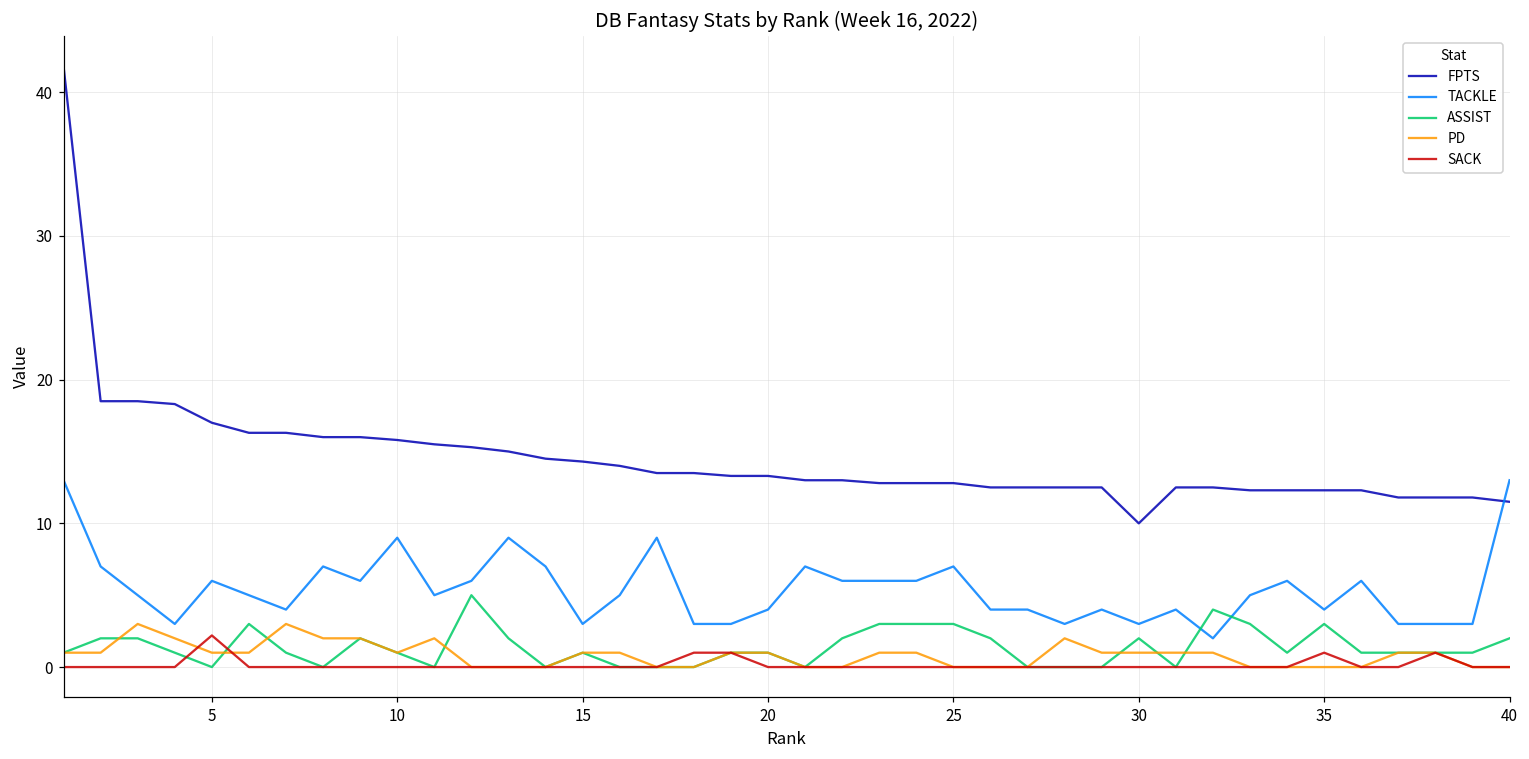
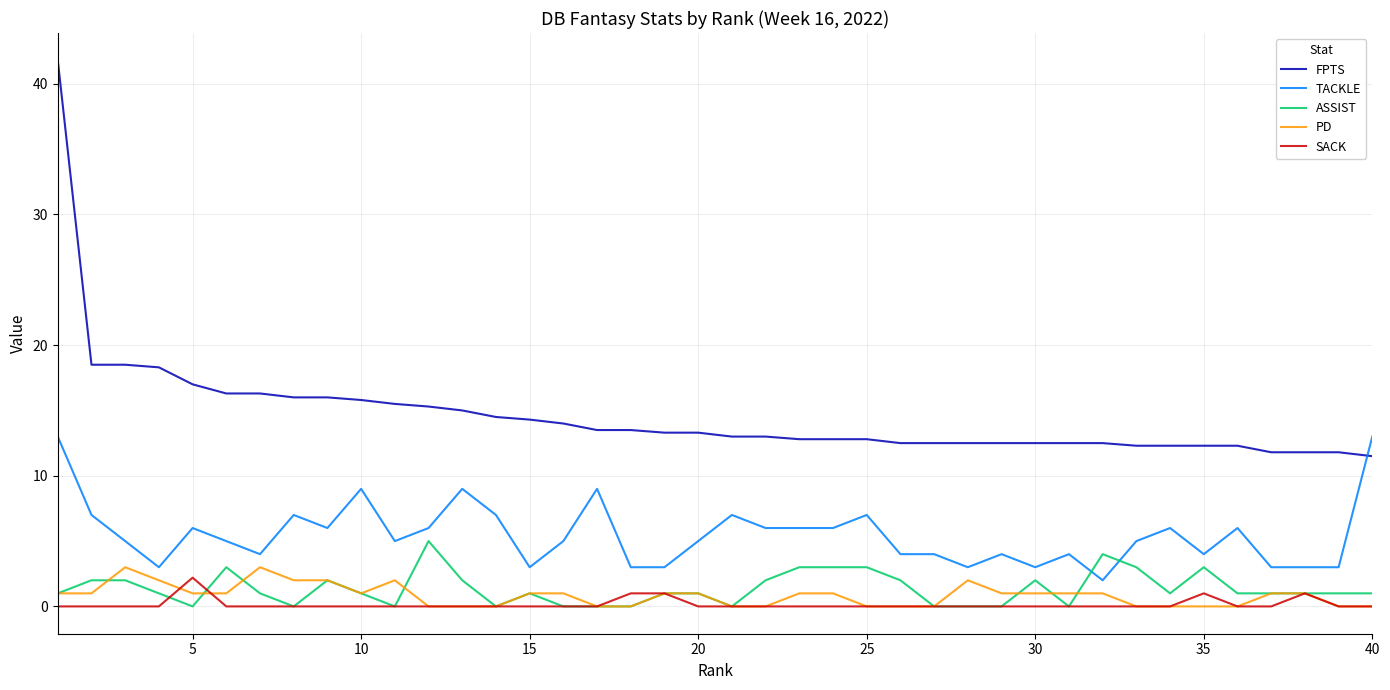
  {
    "FPTS": {
      "5": 17.0,
      "10": 15.8,
      "15": 14.3,
      "20": 13.3,
      "25": 12.8,
-     "30": 10.0,
+     "30": 12.5,
      "35": 12.3,
      "40": 11.5
    },
    "TACKLE": {
      "5": 6,
      "10": 9,
      "15": 3,
-     "20": 4,
+     "20": 5,
      "25": 7,
      "30": 3,
      "35": 4,
      "40": 13
    },
    "ASSIST": {
      "5": 0,
      "25": 3,
      "30": 2,
      "35": 3,
-     "40": 2
+     "40": 1
    },
    "PD": {
      "5": 1.0,
      "30": 1.0,
      "35": 0.0
    },
    "SACK": {
      "5": 2.2,
      "10": 0.0,
      "15": 0.0,
      "20": 0.0,
      "30": 0.0,
      "35": 1.0
    }
  }
